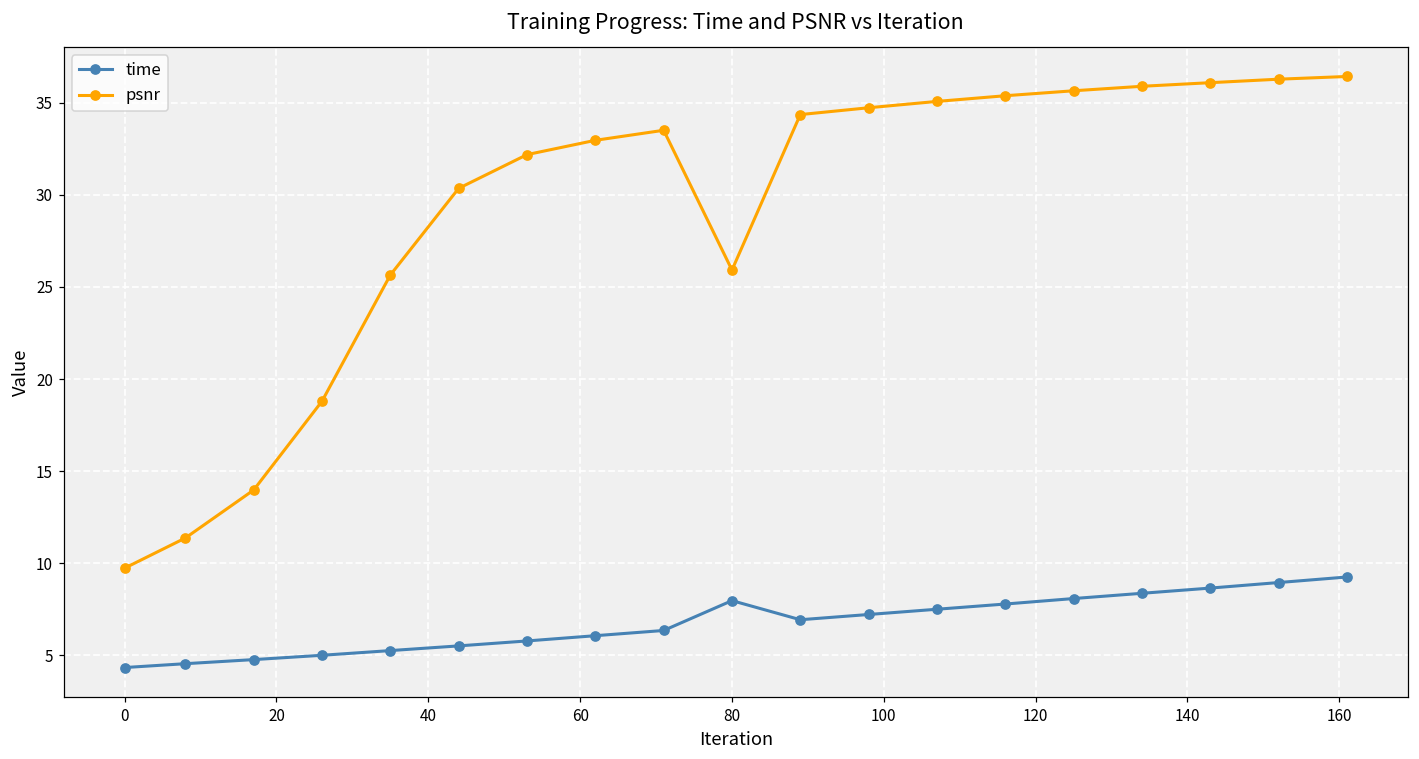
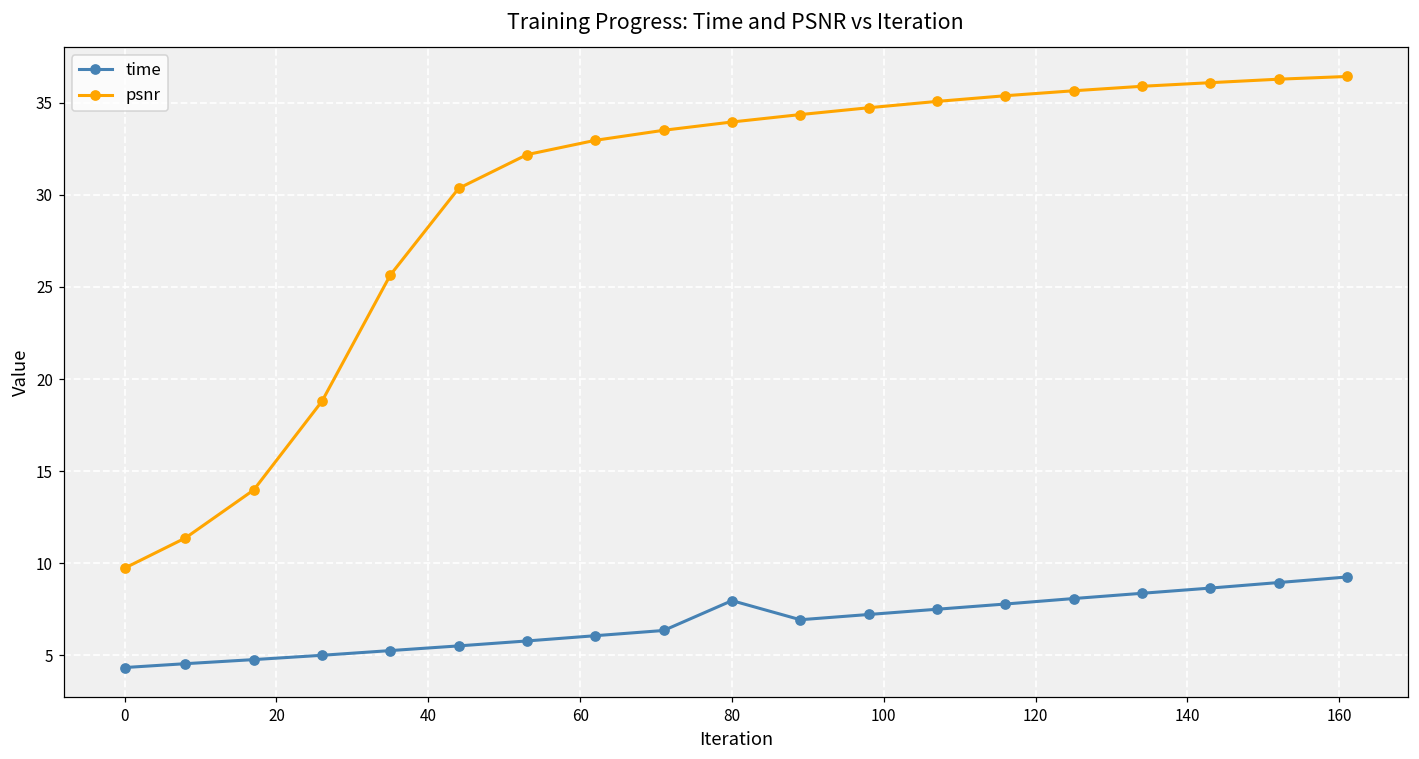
  {
    "time": {
      "0": 4.3,
      "80": 8.0
    },
    "psnr": {
      "0": 9.7,
-     "80": 25.9
+     "80": 34.0
    }
  }
